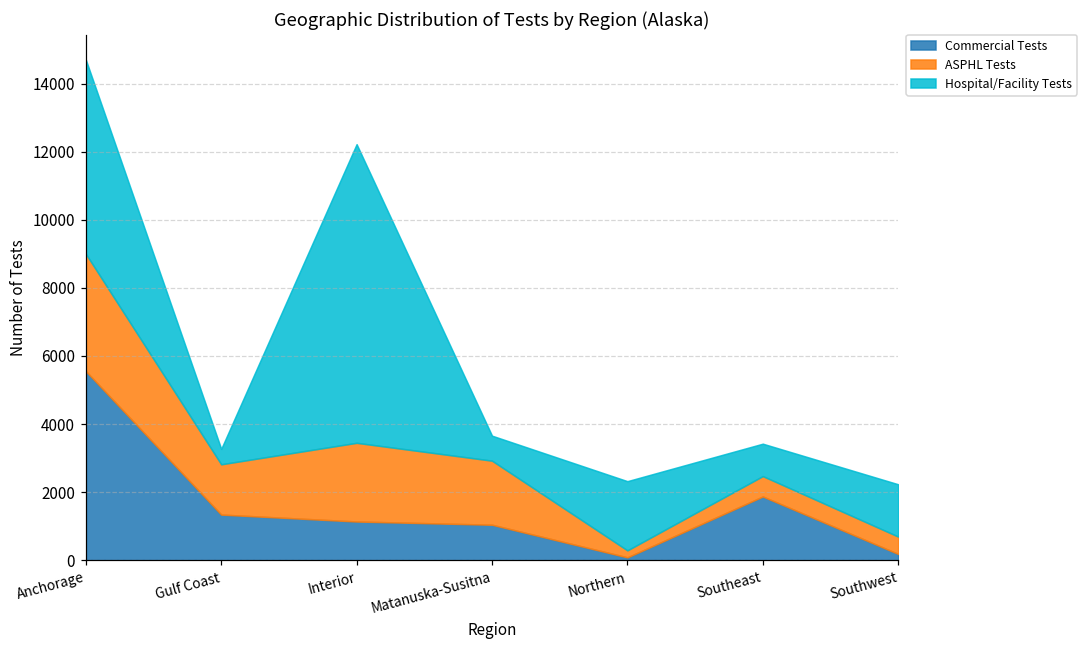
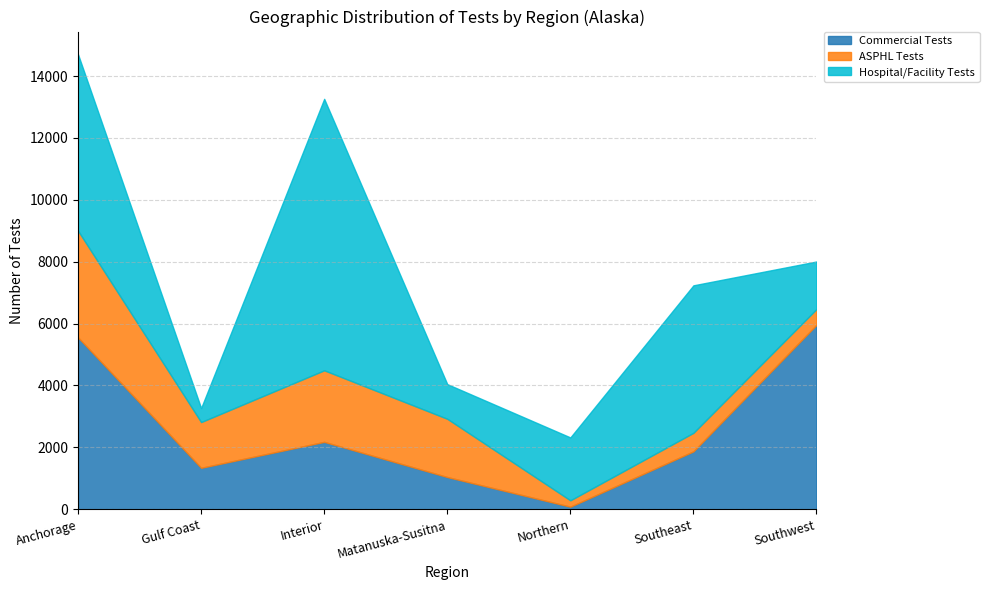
  {
    "Commercial Tests": {
      "Anchorage": 5600,
      "Gulf Coast": 1300,
-     "Interior": 1100,
+     "Interior": 2200,
      "Matanuska-Susitna": 1000,
      "Northern": 100,
      "Southeast": 1900,
-     "Southwest": 200
+     "Southwest": 6000
    },
    "ASPHL Tests": {
      "Anchorage": 3400,
      "Gulf Coast": 1500,
      "Interior": 2300,
      "Matanuska-Susitna": 1900,
      "Northern": 200,
      "Southeast": 600,
      "Southwest": 500
    },
    "Hospital/Facility Tests": {
      "Anchorage": 5700,
      "Gulf Coast": 500,
      "Interior": 8800,
-     "Matanuska-Susitna": 700,
+     "Matanuska-Susitna": 1100,
      "Northern": 2000,
-     "Southeast": 1000,
+     "Southeast": 4800,
      "Southwest": 1500
    }
  }
